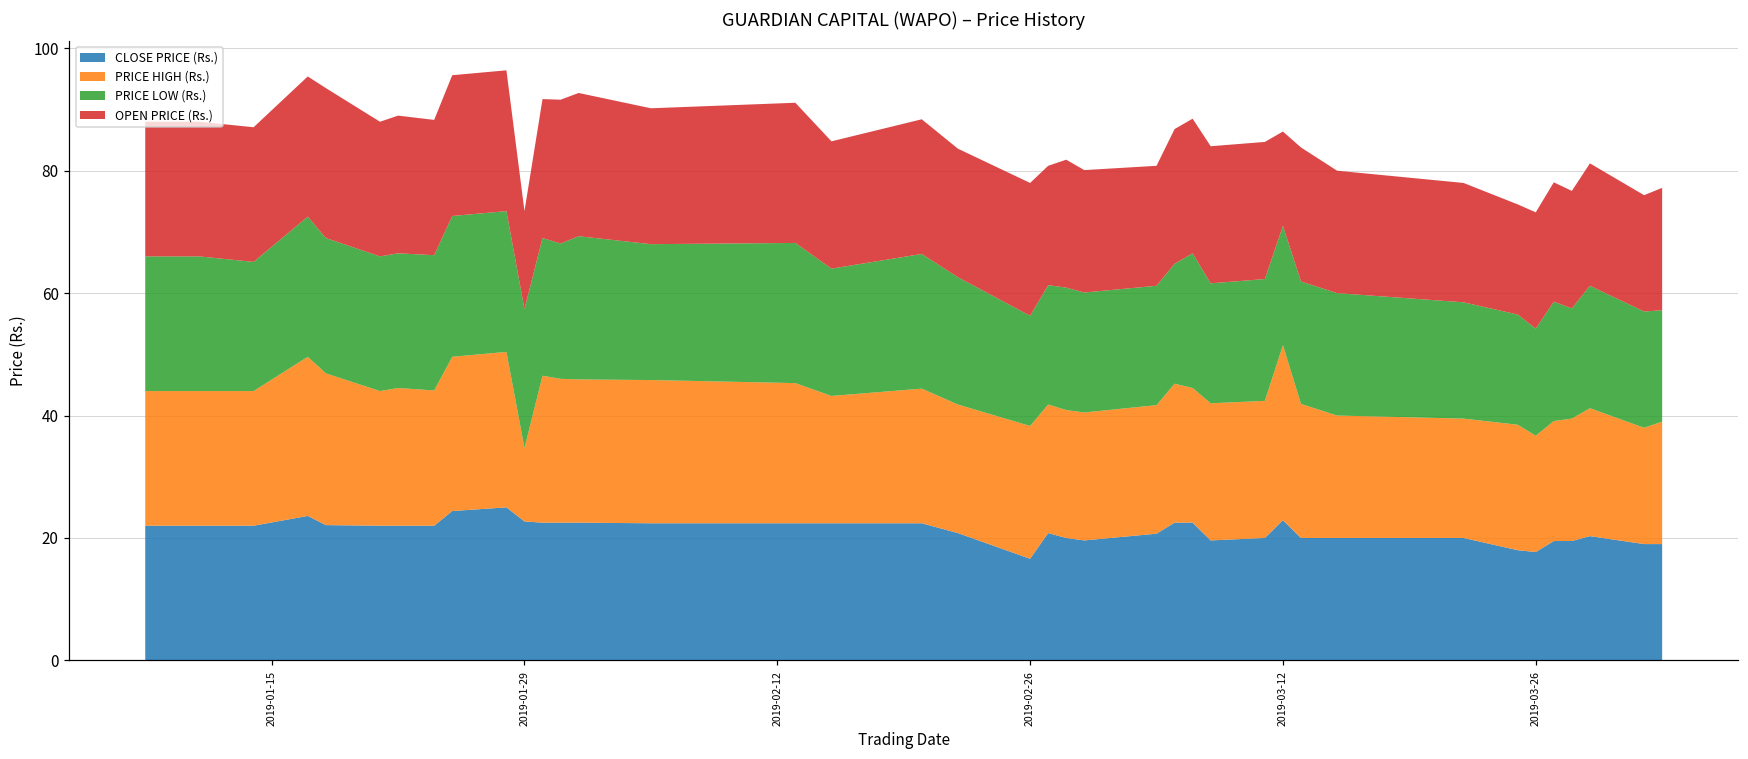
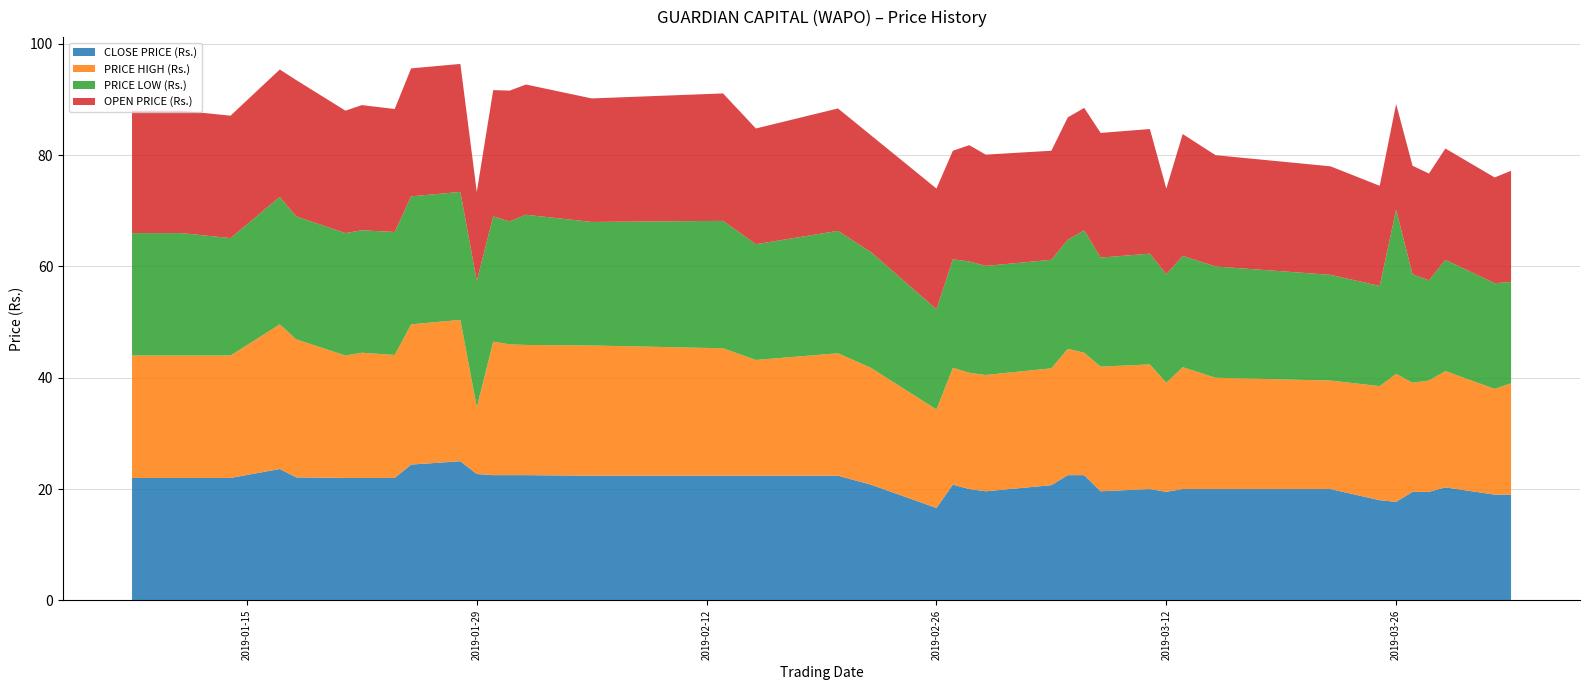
  {
    "CLOSE PRICE (Rs.)": {
      "2019-01-29": 23,
      "2019-02-26": 17,
-     "2019-03-12": 23,
+     "2019-03-12": 20,
      "2019-03-26": 18
    },
    "PRICE HIGH (Rs.)": {
      "2019-01-29": 12,
-     "2019-02-26": 22,
-     "2019-03-12": 29,
-     "2019-03-26": 19
+     "2019-02-26": 18,
+     "2019-03-12": 20,
+     "2019-03-26": 23
    },
    "PRICE LOW (Rs.)": {
      "2019-01-29": 23,
      "2019-02-26": 18,
      "2019-03-12": 20,
-     "2019-03-26": 18
+     "2019-03-26": 30
    },
    "OPEN PRICE (Rs.)": {
      "2019-01-29": 16,
      "2019-02-26": 22,
      "2019-03-12": 15,
      "2019-03-26": 19
    }
  }
